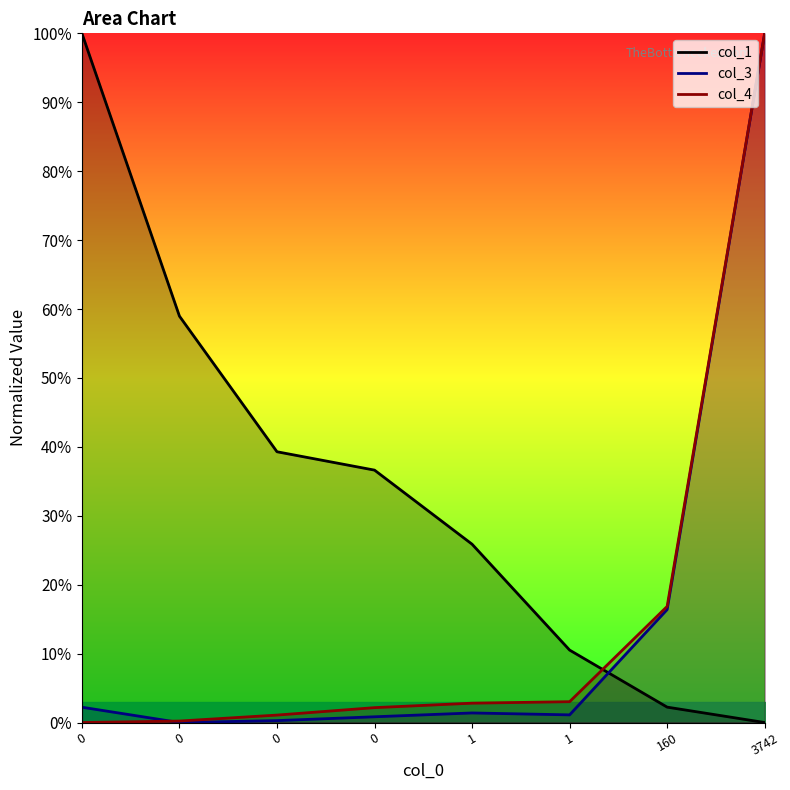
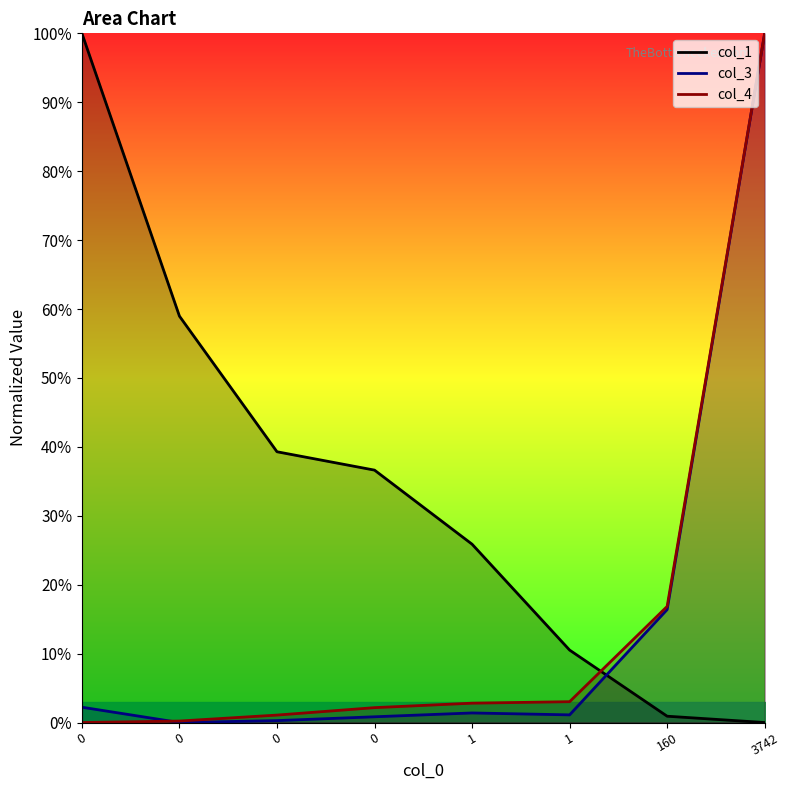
  {
    "col_1": {
-     "160": "2%",
+     "160": "1%",
      "3742": "0%"
    },
    "col_3": {
      "160": "16%"
    },
    "col_4": {
      "160": "17%"
    }
  }
